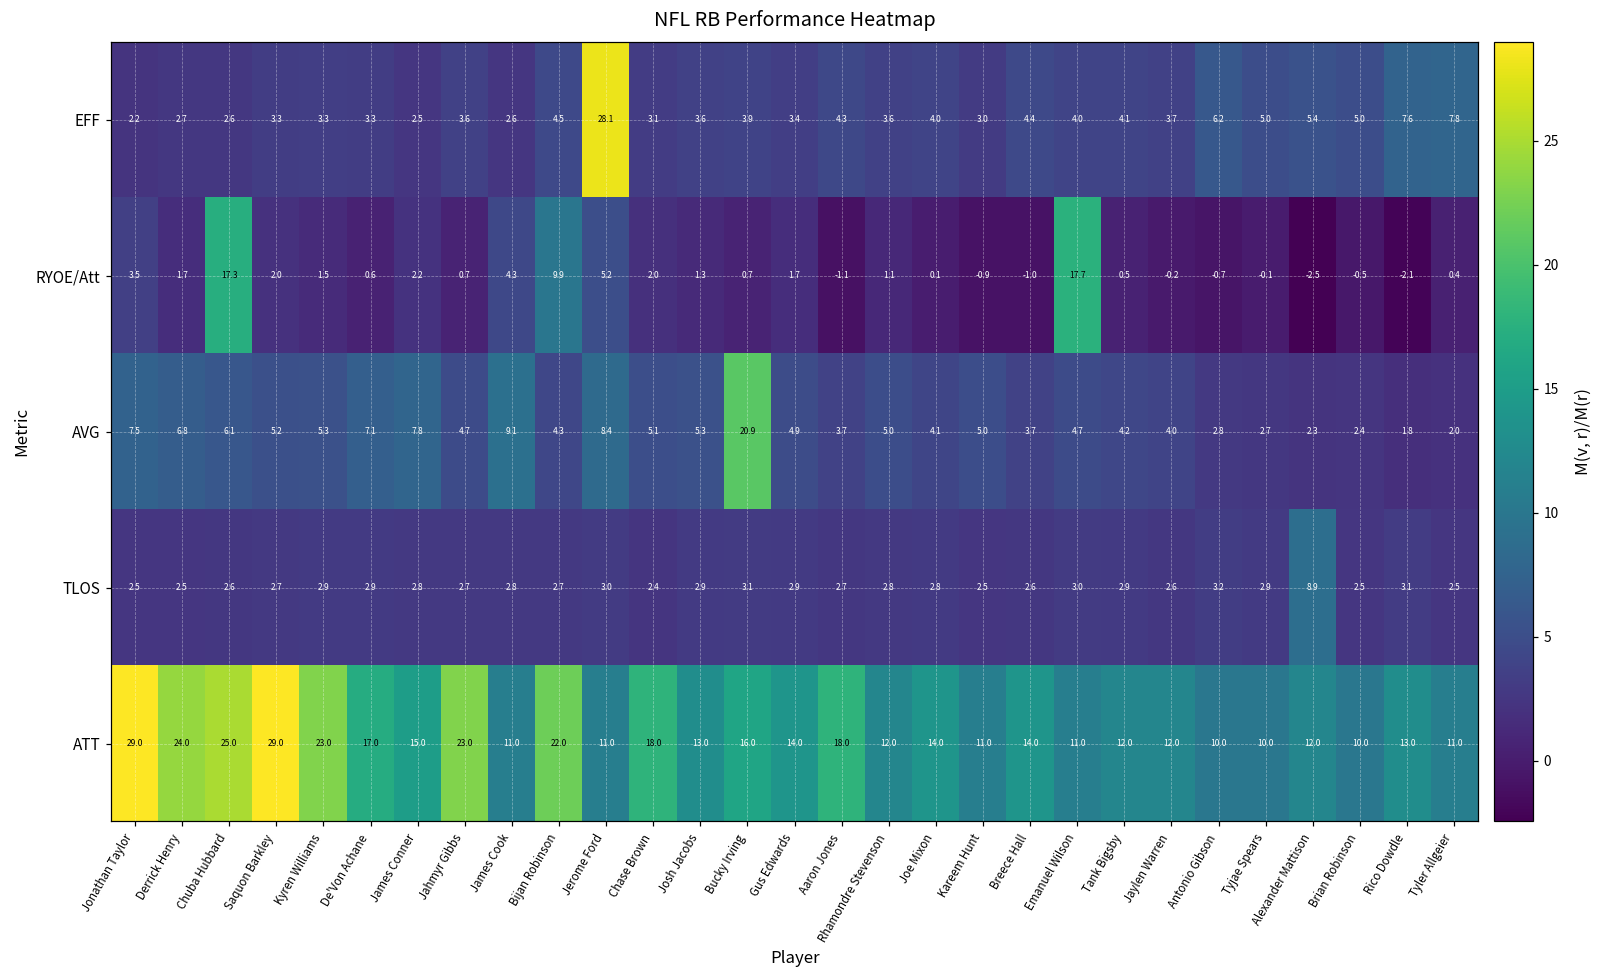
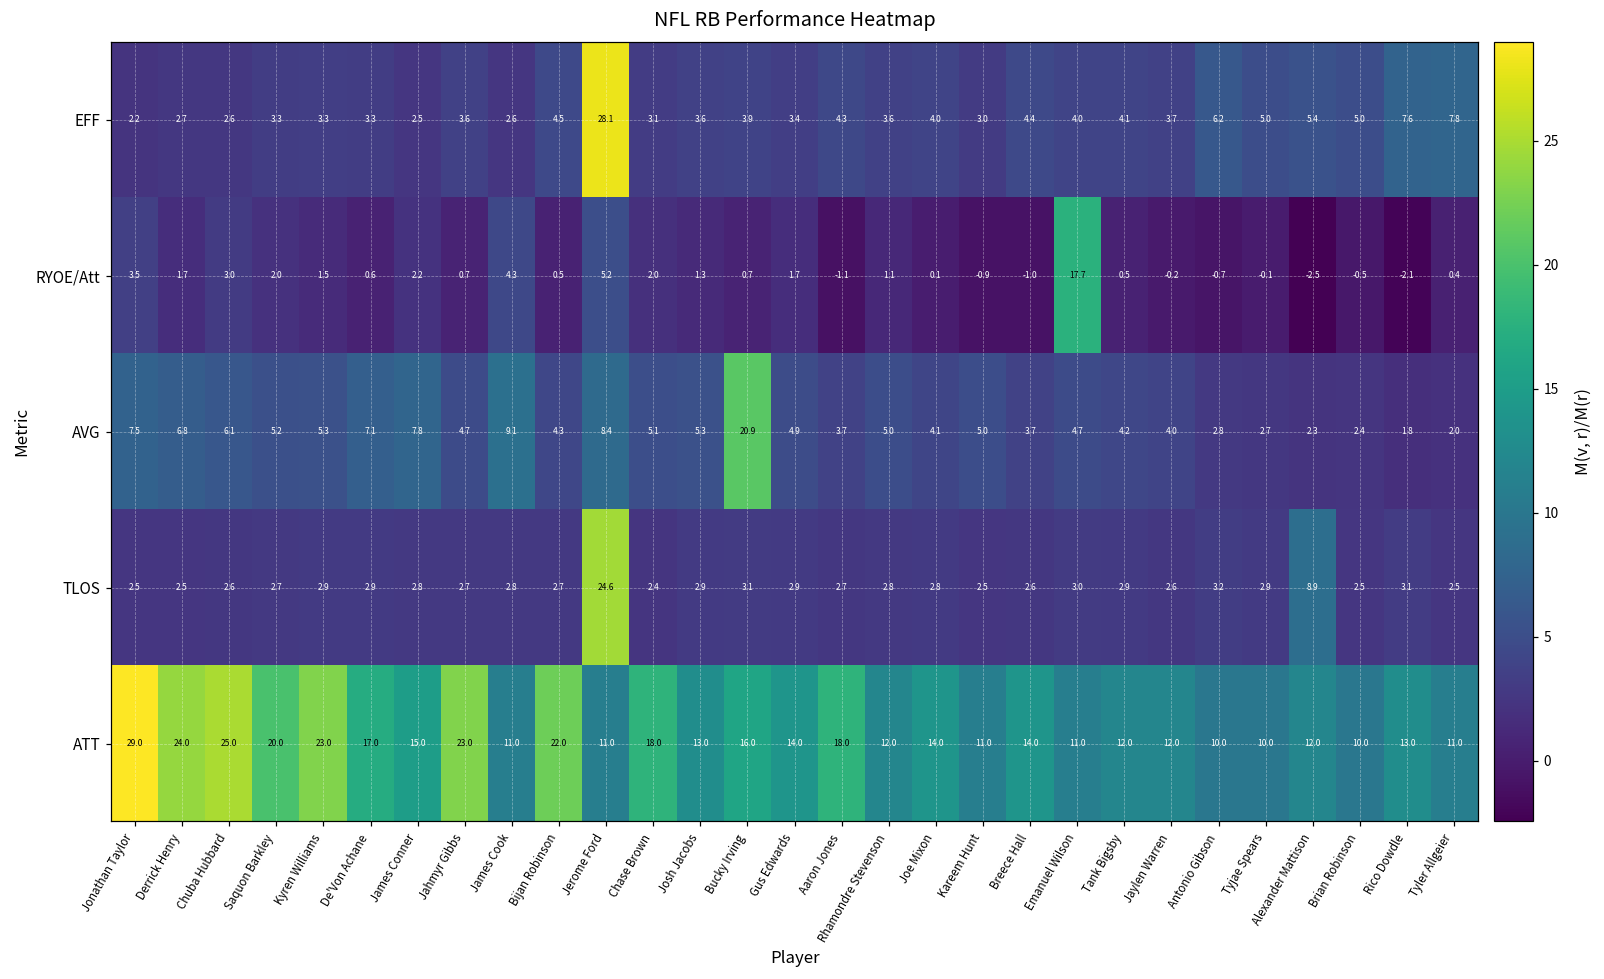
  {
    "EFF": {
      "Jonathan Taylor": 2.2,
      "Derrick Henry": 2.7,
      "Chuba Hubbard": 2.6,
      "Saquon Barkley": 3.3,
      "Kyren Williams": 3.3,
      "De'Von Achane": 3.3,
      "James Conner": 2.5,
      "Jahmyr Gibbs": 3.6,
      "James Cook": 2.6,
      "Bijan Robinson": 4.5,
      "Jerome Ford": 28.1,
      "Chase Brown": 3.1,
      "Josh Jacobs": 3.6,
      "Bucky Irving": 3.9,
      "Gus Edwards": 3.4,
      "Aaron Jones": 4.3,
      "Rhamondre Stevenson": 3.6,
      "Joe Mixon": 4.0,
      "Kareem Hunt": 3.0,
      "Breece Hall": 4.4,
      "Emanuel Wilson": 4.0,
      "Tank Bigsby": 4.1,
      "Jaylen Warren": 3.7,
      "Antonio Gibson": 6.2,
      "Tyjae Spears": 5.0,
      "Alexander Mattison": 5.4,
      "Brian Robinson": 5.0,
      "Rico Dowdle": 7.6,
      "Tyler Allgeier": 7.8
    },
    "RYOE/Att": {
      "Jonathan Taylor": 3.5,
      "Derrick Henry": 1.7,
-     "Chuba Hubbard": 17.3,
+     "Chuba Hubbard": 3.0,
      "Saquon Barkley": 2.0,
      "Kyren Williams": 1.5,
      "De'Von Achane": 0.6,
      "James Conner": 2.2,
      "Jahmyr Gibbs": 0.7,
      "James Cook": 4.3,
-     "Bijan Robinson": 9.9,
+     "Bijan Robinson": 0.5,
      "Jerome Ford": 5.2,
      "Chase Brown": 2.0,
      "Josh Jacobs": 1.3,
      "Bucky Irving": 0.7,
      "Gus Edwards": 1.7,
      "Aaron Jones": -1.1,
      "Rhamondre Stevenson": 1.1,
      "Joe Mixon": 0.1,
      "Kareem Hunt": -0.9,
      "Breece Hall": -1.0,
      "Emanuel Wilson": 17.7,
      "Tank Bigsby": 0.5,
      "Jaylen Warren": -0.2,
      "Antonio Gibson": -0.7,
      "Tyjae Spears": -0.1,
      "Alexander Mattison": -2.5,
      "Brian Robinson": -0.5,
      "Rico Dowdle": -2.1,
      "Tyler Allgeier": 0.4
    },
    "AVG": {
      "Jonathan Taylor": 7.5,
      "Derrick Henry": 6.8,
      "Chuba Hubbard": 6.1,
      "Saquon Barkley": 5.2,
      "Kyren Williams": 5.3,
      "De'Von Achane": 7.1,
      "James Conner": 7.8,
      "Jahmyr Gibbs": 4.7,
      "James Cook": 9.1,
      "Bijan Robinson": 4.3,
      "Jerome Ford": 8.4,
      "Chase Brown": 5.1,
      "Josh Jacobs": 5.3,
      "Bucky Irving": 20.9,
      "Gus Edwards": 4.9,
      "Aaron Jones": 3.7,
      "Rhamondre Stevenson": 5.0,
      "Joe Mixon": 4.1,
      "Kareem Hunt": 5.0,
      "Breece Hall": 3.7,
      "Emanuel Wilson": 4.7,
      "Tank Bigsby": 4.2,
      "Jaylen Warren": 4.0,
      "Antonio Gibson": 2.8,
      "Tyjae Spears": 2.7,
      "Alexander Mattison": 2.3,
      "Brian Robinson": 2.4,
      "Rico Dowdle": 1.8,
      "Tyler Allgeier": 2.0
    },
    "TLOS": {
      "Jonathan Taylor": 2.5,
      "Derrick Henry": 2.5,
      "Chuba Hubbard": 2.6,
      "Saquon Barkley": 2.7,
      "Kyren Williams": 2.9,
      "De'Von Achane": 2.9,
      "James Conner": 2.8,
      "Jahmyr Gibbs": 2.7,
      "James Cook": 2.8,
      "Bijan Robinson": 2.7,
-     "Jerome Ford": 3.0,
+     "Jerome Ford": 24.6,
      "Chase Brown": 2.4,
      "Josh Jacobs": 2.9,
      "Bucky Irving": 3.1,
      "Gus Edwards": 2.9,
      "Aaron Jones": 2.7,
      "Rhamondre Stevenson": 2.8,
      "Joe Mixon": 2.8,
      "Kareem Hunt": 2.5,
      "Breece Hall": 2.6,
      "Emanuel Wilson": 3.0,
      "Tank Bigsby": 2.9,
      "Jaylen Warren": 2.6,
      "Antonio Gibson": 3.2,
      "Tyjae Spears": 2.9,
      "Alexander Mattison": 8.9,
      "Brian Robinson": 2.5,
      "Rico Dowdle": 3.1,
      "Tyler Allgeier": 2.5
    },
    "ATT": {
      "Jonathan Taylor": 29.0,
      "Derrick Henry": 24.0,
      "Chuba Hubbard": 25.0,
-     "Saquon Barkley": 29.0,
+     "Saquon Barkley": 20.0,
      "Kyren Williams": 23.0,
      "De'Von Achane": 17.0,
      "James Conner": 15.0,
      "Jahmyr Gibbs": 23.0,
      "James Cook": 11.0,
      "Bijan Robinson": 22.0,
      "Jerome Ford": 11.0,
      "Chase Brown": 18.0,
      "Josh Jacobs": 13.0,
      "Bucky Irving": 16.0,
      "Gus Edwards": 14.0,
      "Aaron Jones": 18.0,
      "Rhamondre Stevenson": 12.0,
      "Joe Mixon": 14.0,
      "Kareem Hunt": 11.0,
      "Breece Hall": 14.0,
      "Emanuel Wilson": 11.0,
      "Tank Bigsby": 12.0,
      "Jaylen Warren": 12.0,
      "Antonio Gibson": 10.0,
      "Tyjae Spears": 10.0,
      "Alexander Mattison": 12.0,
      "Brian Robinson": 10.0,
      "Rico Dowdle": 13.0,
      "Tyler Allgeier": 11.0
    }
  }
